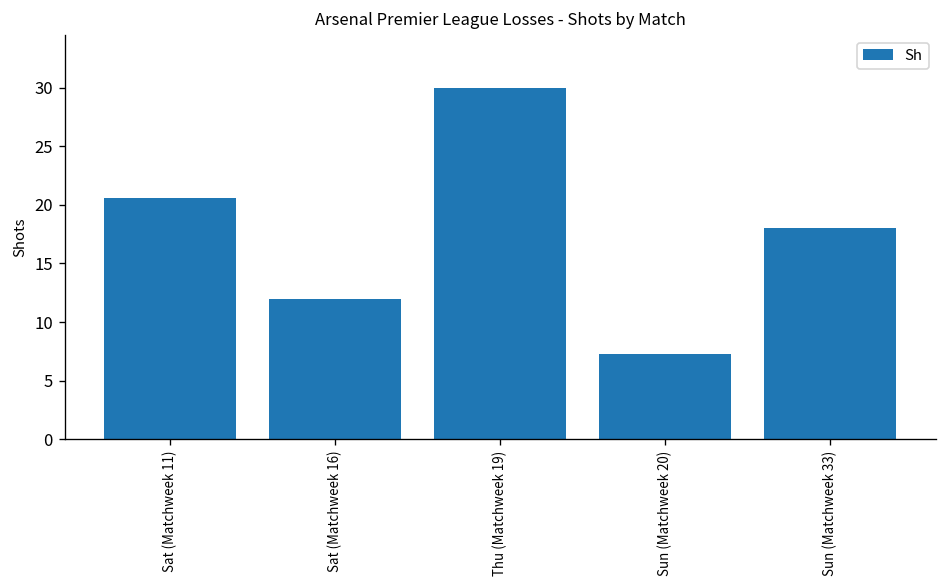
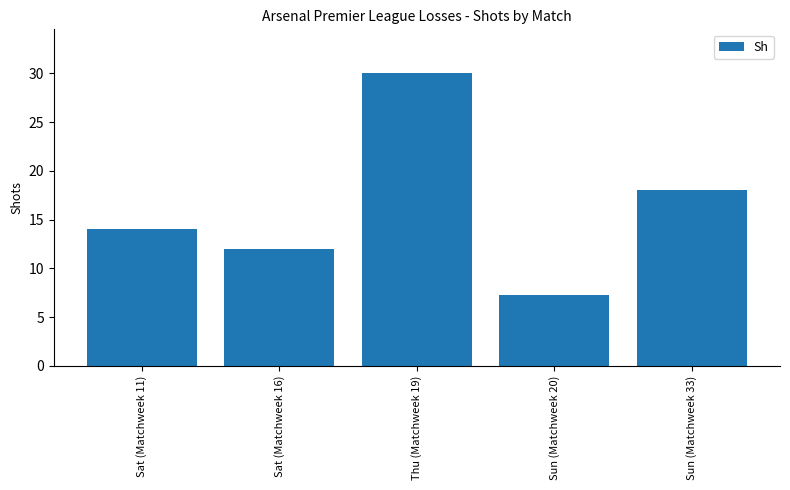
  {
-   "Sat (Matchweek 11)": 21,
+   "Sat (Matchweek 11)": 14,
    "Sat (Matchweek 16)": 12,
    "Thu (Matchweek 19)": 30,
    "Sun (Matchweek 20)": 7,
    "Sun (Matchweek 33)": 18
  }
